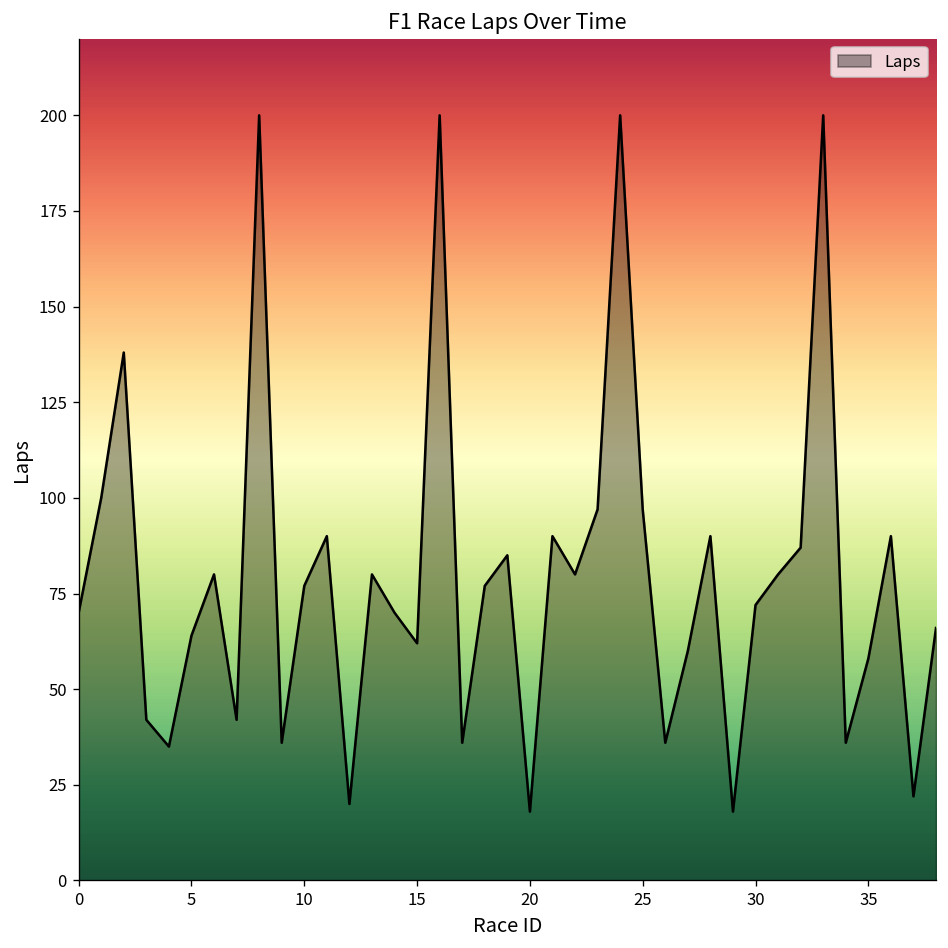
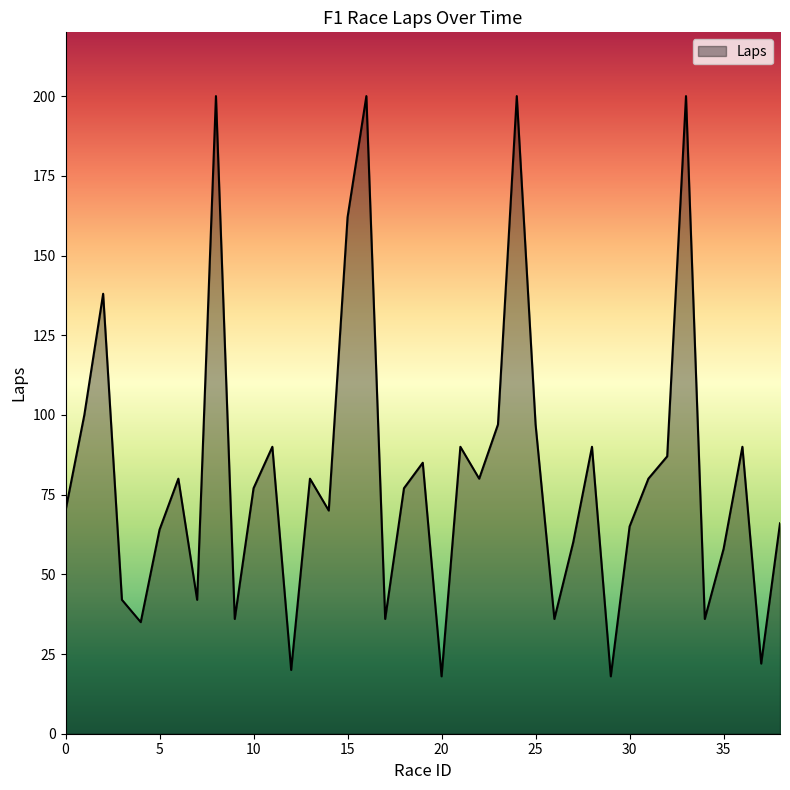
  {
    "0": 70,
    "5": 64,
    "10": 77,
-   "15": 62,
+   "15": 162,
    "20": 18,
    "25": 97,
-   "30": 72,
+   "30": 65,
    "35": 58
  }
